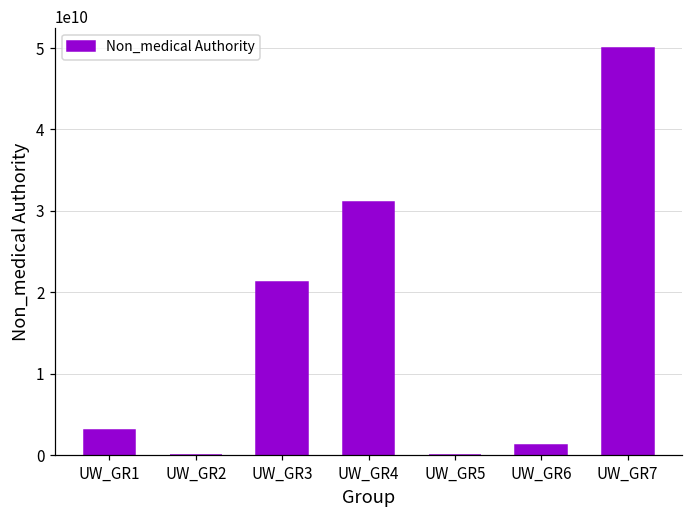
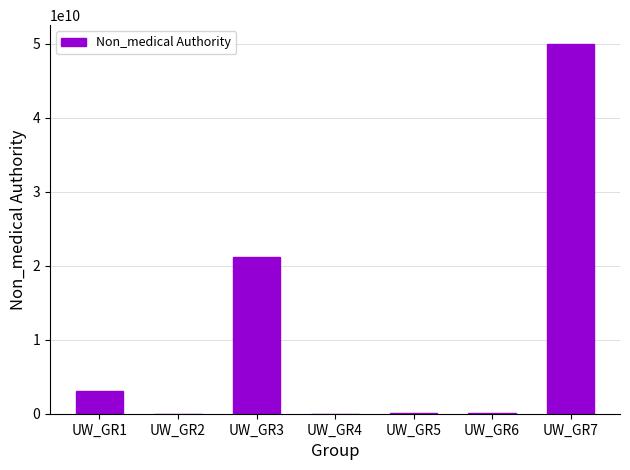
  {
    "UW_GR1": 3000000000,
    "UW_GR3": 21000000000,
-   "UW_GR4": 31000000000,
-   "UW_GR6": 1000000000,
+   "UW_GR4": 0,
+   "UW_GR6": 0,
    "UW_GR7": 50000000000
  }
